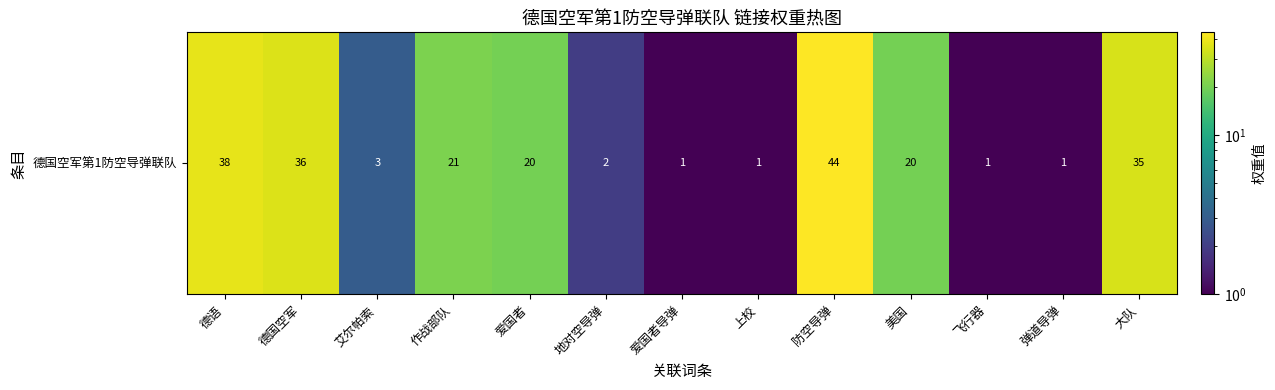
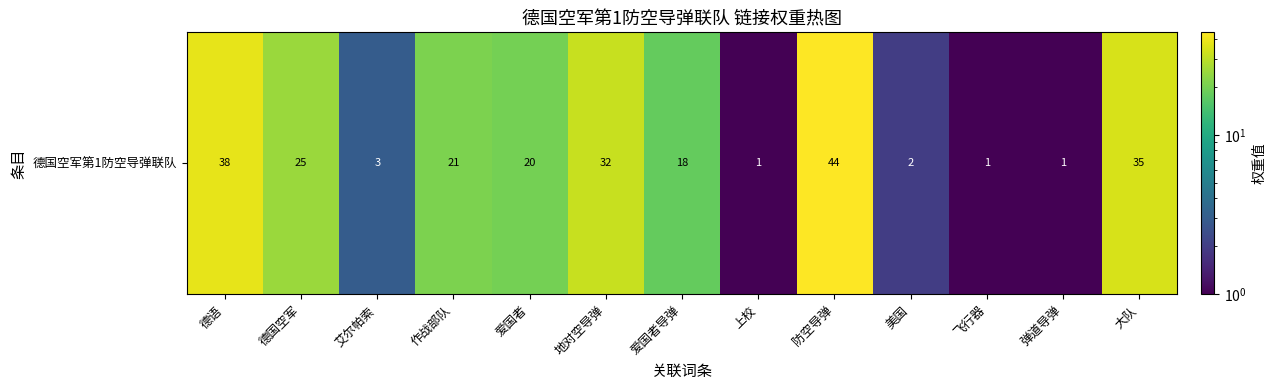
  {
    "德国空军第1防空导弹联队": {
      "德语": 38,
-     "德国空军": 36,
+     "德国空军": 25,
      "艾尔帕索": 3,
      "作战部队": 21,
      "爱国者": 20,
-     "地对空导弹": 2,
-     "爱国者导弹": 1,
+     "地对空导弹": 32,
+     "爱国者导弹": 18,
      "上校": 1,
      "防空导弹": 44,
-     "美国": 20,
+     "美国": 2,
      "飞行器": 1,
      "弹道导弹": 1,
      "大队": 35
    }
  }
